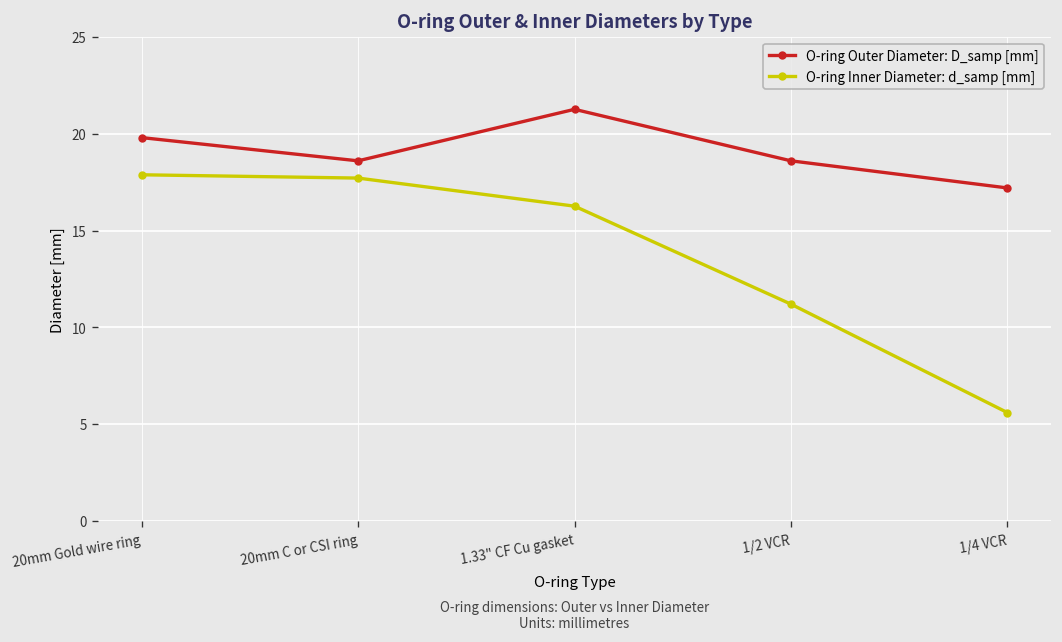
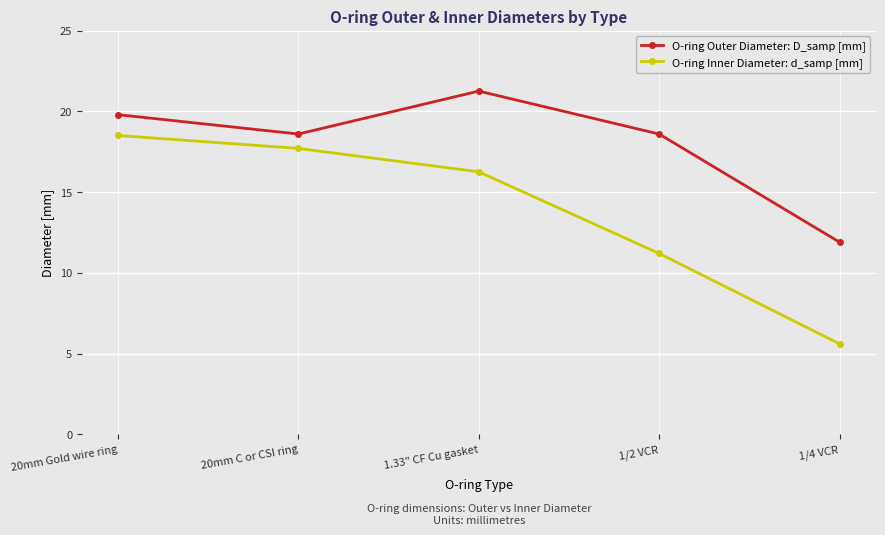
  {
    "O-ring Outer Diameter: D_samp [mm]": {
      "20mm Gold wire ring": 19.8,
      "20mm C or CSI ring": 18.6,
      "1.33\" CF Cu gasket": 21.3,
      "1/2 VCR": 18.6,
-     "1/4 VCR": 17.2
+     "1/4 VCR": 11.9
    },
    "O-ring Inner Diameter: d_samp [mm]": {
-     "20mm Gold wire ring": 17.9,
+     "20mm Gold wire ring": 18.5,
      "20mm C or CSI ring": 17.7,
      "1.33\" CF Cu gasket": 16.3,
      "1/2 VCR": 11.2,
      "1/4 VCR": 5.6
    }
  }
